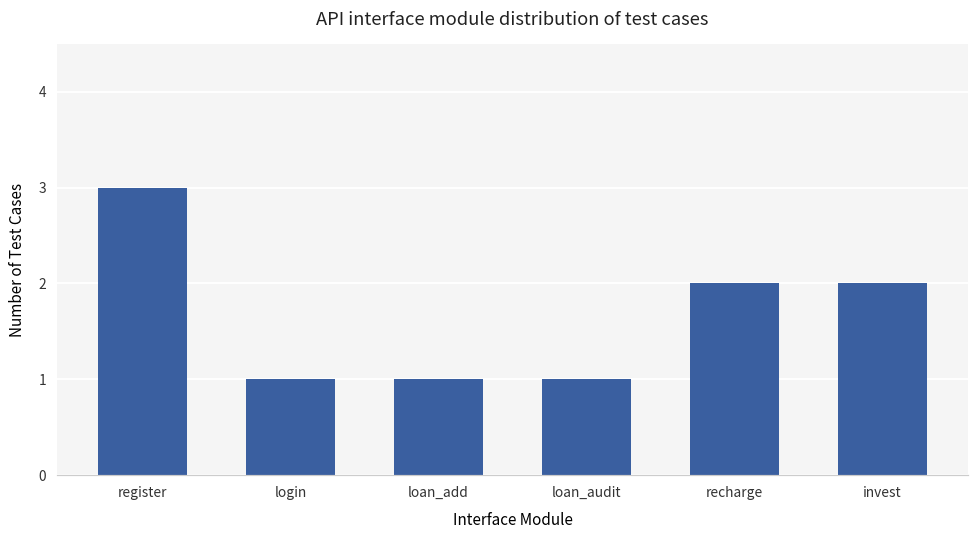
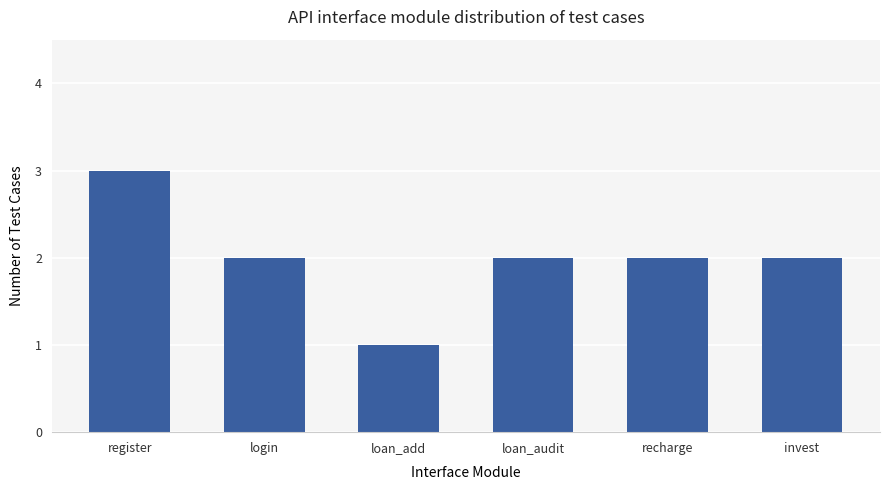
  {
    "register": 3,
-   "login": 1,
+   "login": 2,
    "loan_add": 1,
-   "loan_audit": 1,
+   "loan_audit": 2,
    "recharge": 2,
    "invest": 2
  }
